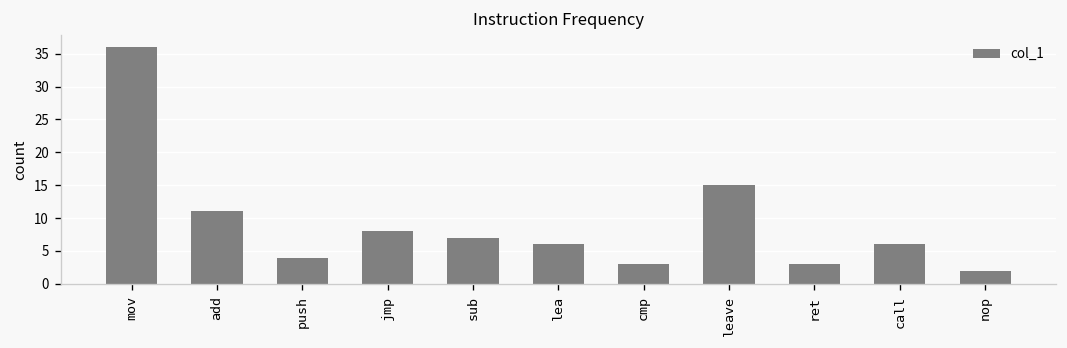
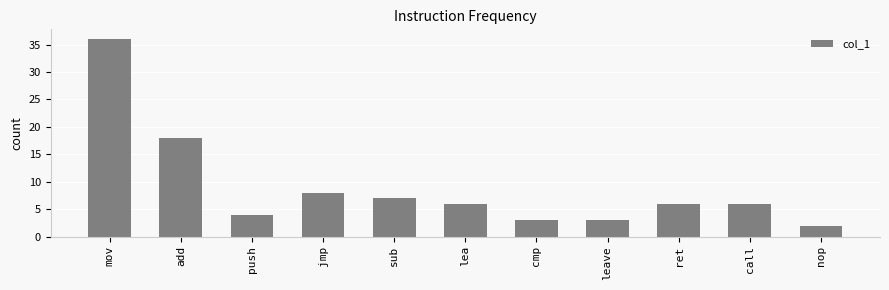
  {
    "mov": 36,
-   "add": 11,
+   "add": 18,
    "push": 4,
    "jmp": 8,
    "sub": 7,
    "lea": 6,
    "cmp": 3,
-   "leave": 15,
-   "ret": 3,
+   "leave": 3,
+   "ret": 6,
    "call": 6,
    "nop": 2
  }
